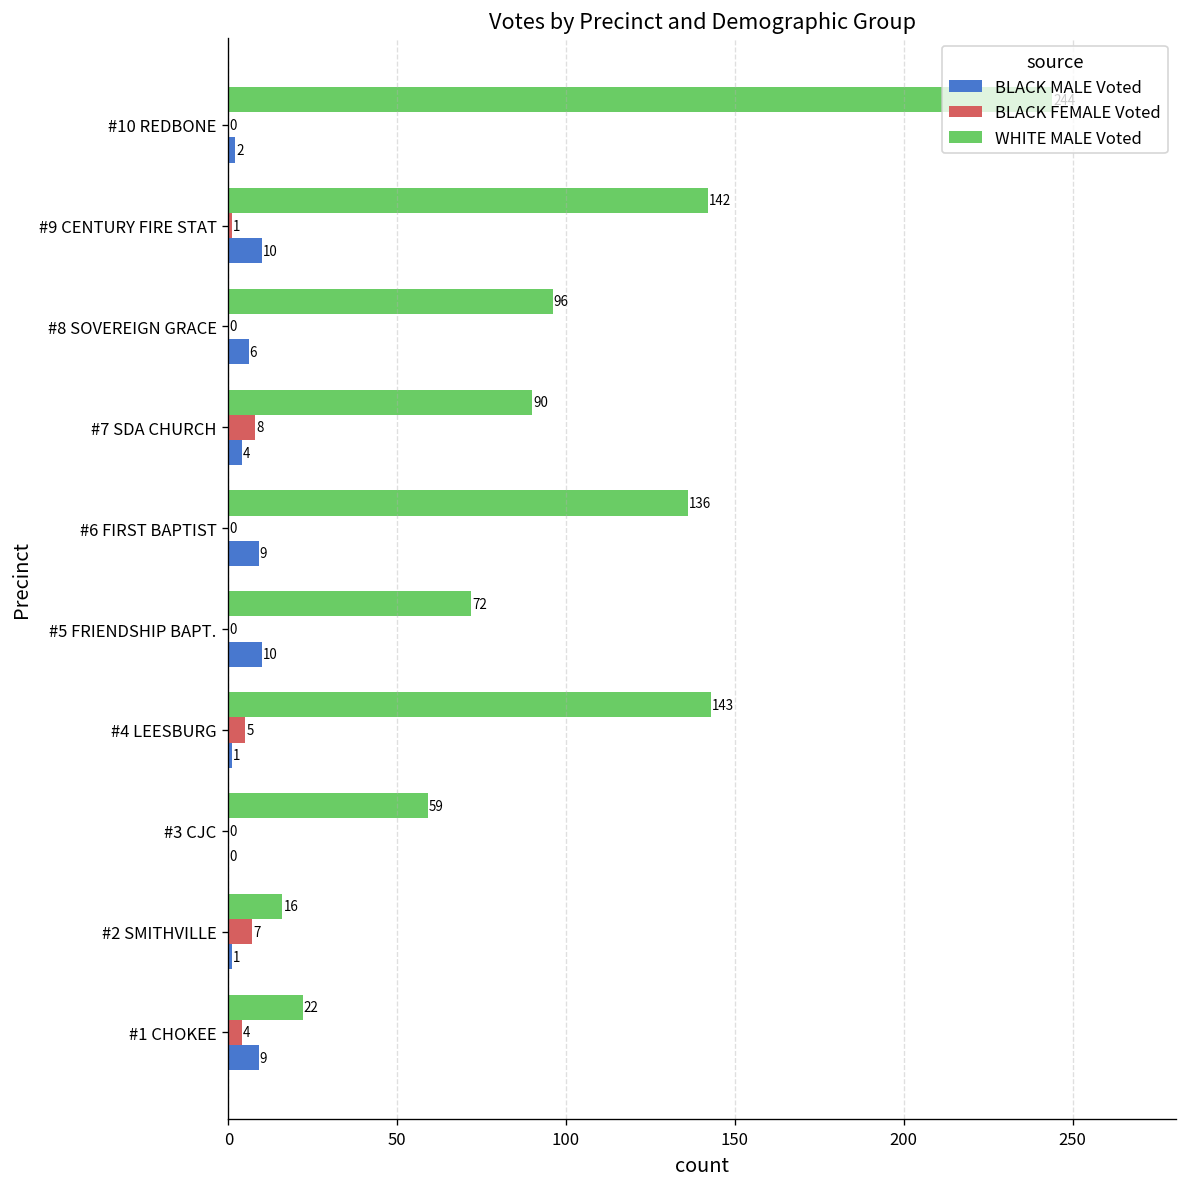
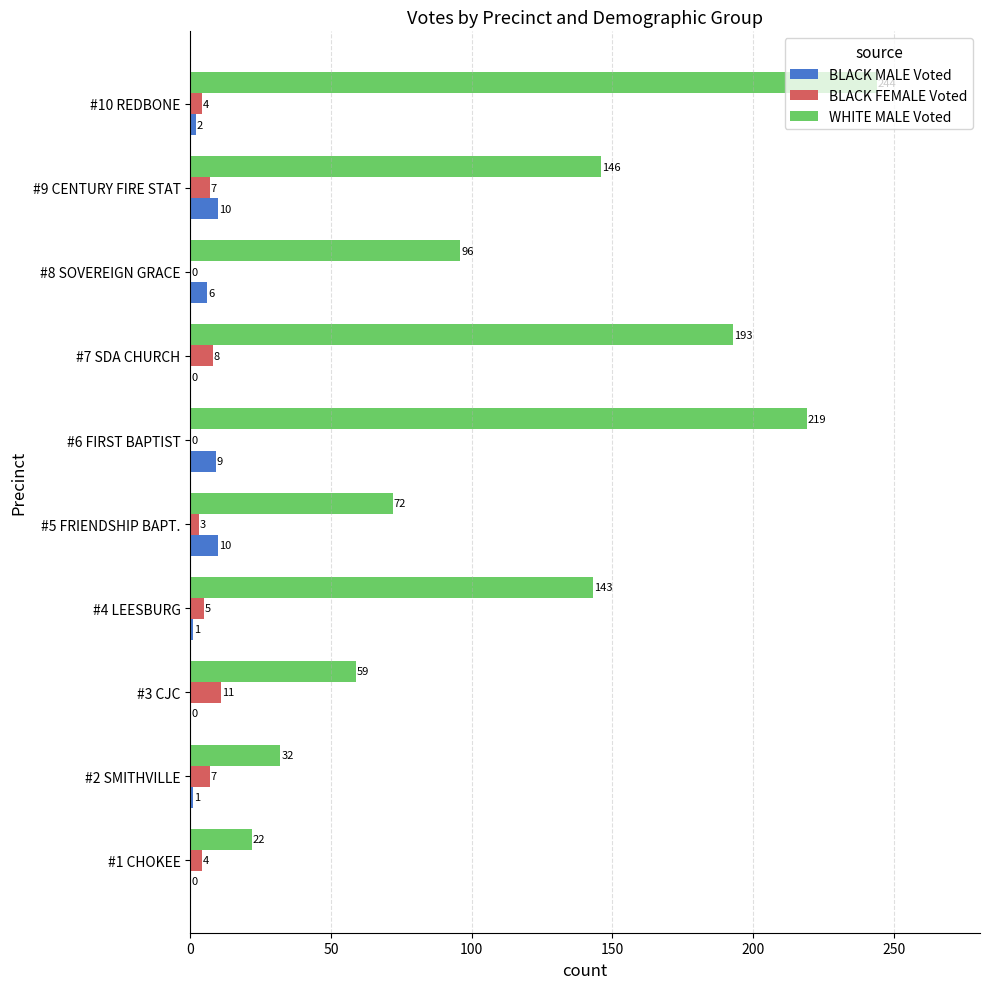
  {
    "BLACK MALE Voted": {
      "#10 REDBONE": 2,
      "#9 CENTURY FIRE STAT": 10,
      "#8 SOVEREIGN GRACE": 6,
-     "#7 SDA CHURCH": 4,
+     "#7 SDA CHURCH": 0,
      "#6 FIRST BAPTIST": 9,
      "#5 FRIENDSHIP BAPT.": 10,
      "#4 LEESBURG": 1,
      "#3 CJC": 0,
      "#2 SMITHVILLE": 1,
-     "#1 CHOKEE": 9
+     "#1 CHOKEE": 0
    },
    "BLACK FEMALE Voted": {
-     "#10 REDBONE": 0,
-     "#9 CENTURY FIRE STAT": 1,
+     "#10 REDBONE": 4,
+     "#9 CENTURY FIRE STAT": 7,
      "#8 SOVEREIGN GRACE": 0,
      "#7 SDA CHURCH": 8,
      "#6 FIRST BAPTIST": 0,
-     "#5 FRIENDSHIP BAPT.": 0,
+     "#5 FRIENDSHIP BAPT.": 3,
      "#4 LEESBURG": 5,
-     "#3 CJC": 0,
+     "#3 CJC": 11,
      "#2 SMITHVILLE": 7,
      "#1 CHOKEE": 4
    },
    "WHITE MALE Voted": {
-     "#9 CENTURY FIRE STAT": 142,
+     "#9 CENTURY FIRE STAT": 146,
      "#8 SOVEREIGN GRACE": 96,
-     "#7 SDA CHURCH": 90,
-     "#6 FIRST BAPTIST": 136,
+     "#7 SDA CHURCH": 193,
+     "#6 FIRST BAPTIST": 219,
      "#5 FRIENDSHIP BAPT.": 72,
      "#4 LEESBURG": 143,
      "#3 CJC": 59,
-     "#2 SMITHVILLE": 16,
+     "#2 SMITHVILLE": 32,
      "#1 CHOKEE": 22
    }
  }
